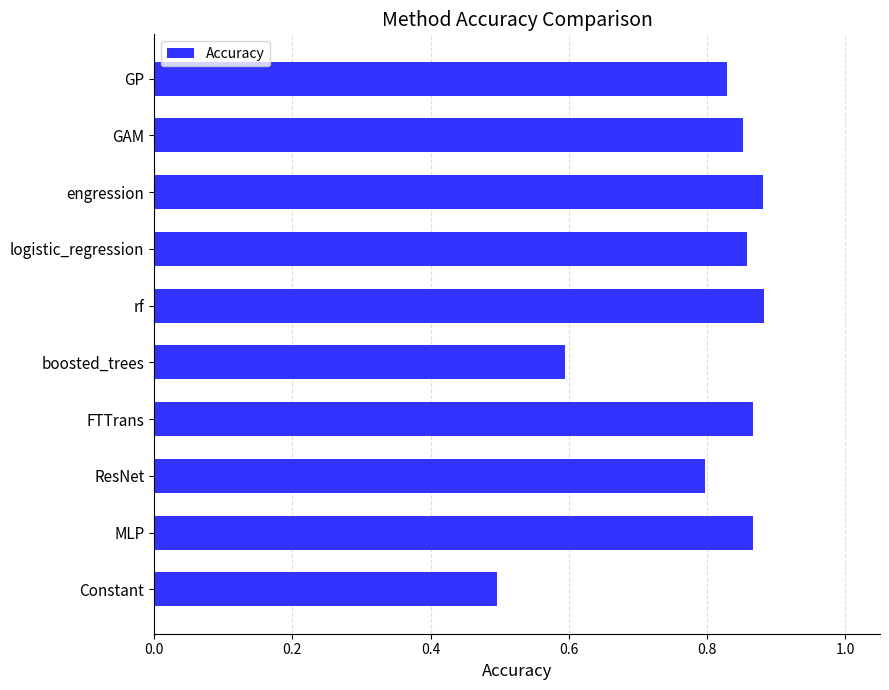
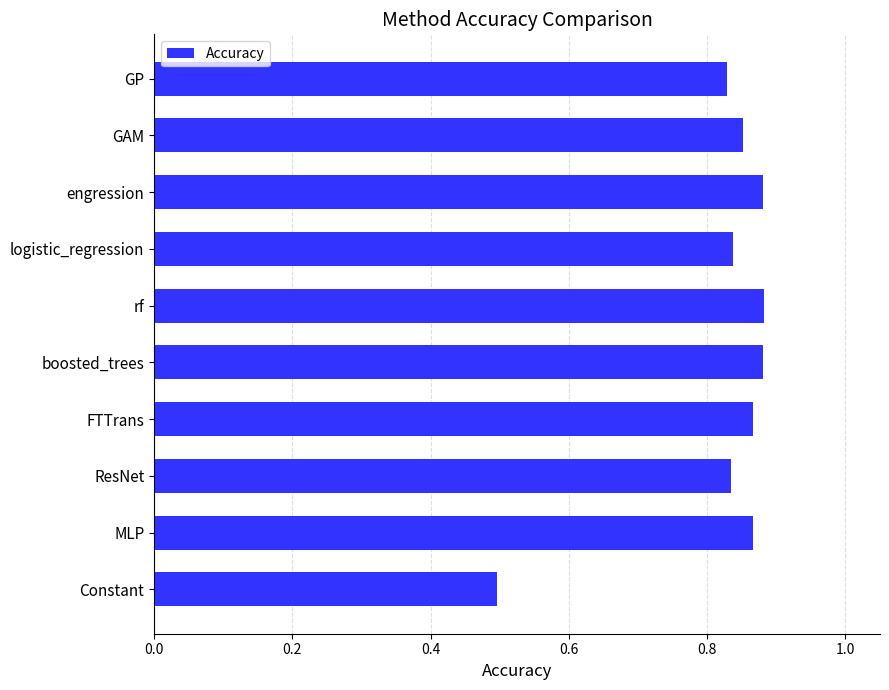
  {
    "GP": 0.83,
    "GAM": 0.85,
    "engression": 0.88,
-   "logistic_regression": 0.86,
+   "logistic_regression": 0.84,
    "rf": 0.88,
-   "boosted_trees": 0.60,
+   "boosted_trees": 0.88,
    "FTTrans": 0.87,
-   "ResNet": 0.80,
+   "ResNet": 0.83,
    "MLP": 0.87,
    "Constant": 0.50
  }
